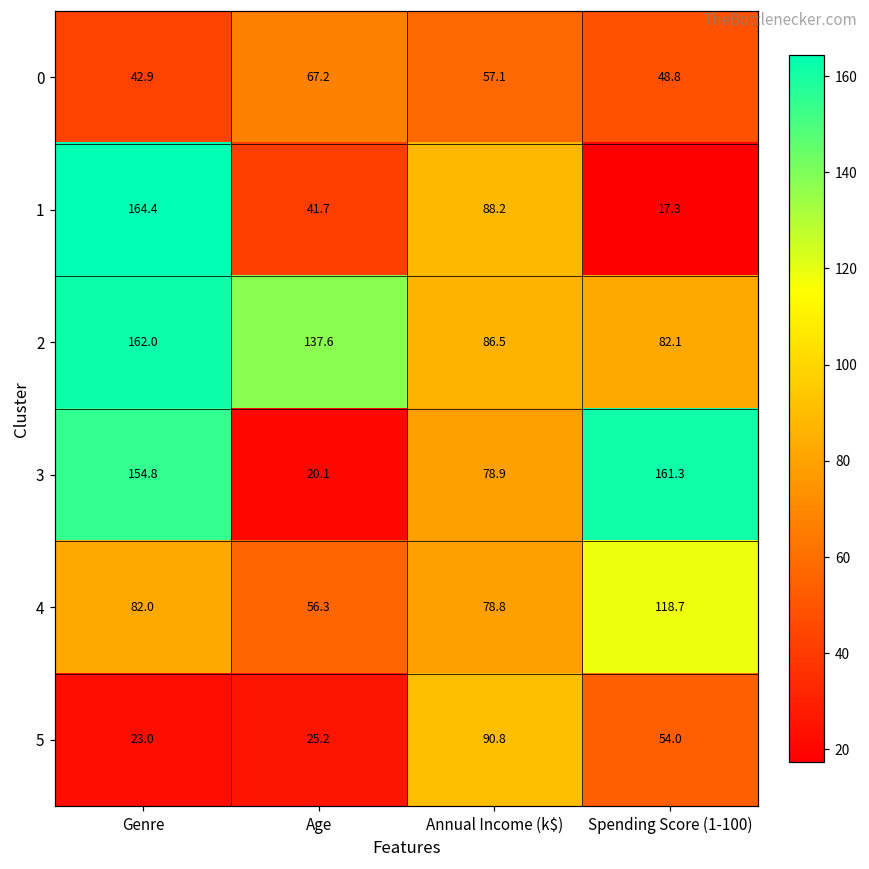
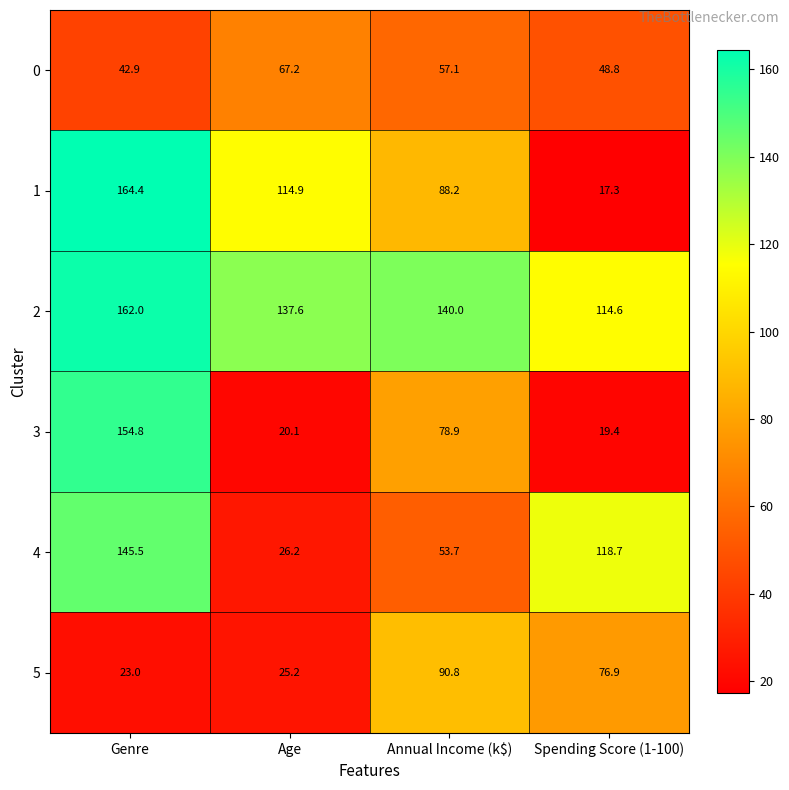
  {
    "0": {
      "Genre": 42.9,
      "Age": 67.2,
      "Annual Income (k$)": 57.1,
      "Spending Score (1-100)": 48.8
    },
    "1": {
      "Genre": 164.4,
-     "Age": 41.7,
+     "Age": 114.9,
      "Annual Income (k$)": 88.2,
      "Spending Score (1-100)": 17.3
    },
    "2": {
      "Genre": 162.0,
      "Age": 137.6,
-     "Annual Income (k$)": 86.5,
-     "Spending Score (1-100)": 82.1
+     "Annual Income (k$)": 140.0,
+     "Spending Score (1-100)": 114.6
    },
    "3": {
      "Genre": 154.8,
      "Age": 20.1,
      "Annual Income (k$)": 78.9,
-     "Spending Score (1-100)": 161.3
+     "Spending Score (1-100)": 19.4
    },
    "4": {
-     "Genre": 82.0,
-     "Age": 56.3,
-     "Annual Income (k$)": 78.8,
+     "Genre": 145.5,
+     "Age": 26.2,
+     "Annual Income (k$)": 53.7,
      "Spending Score (1-100)": 118.7
    },
    "5": {
      "Genre": 23.0,
      "Age": 25.2,
      "Annual Income (k$)": 90.8,
-     "Spending Score (1-100)": 54.0
+     "Spending Score (1-100)": 76.9
    }
  }
